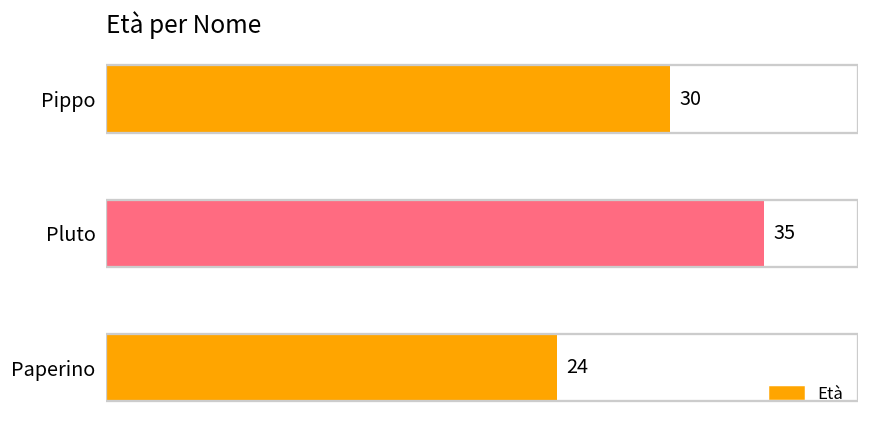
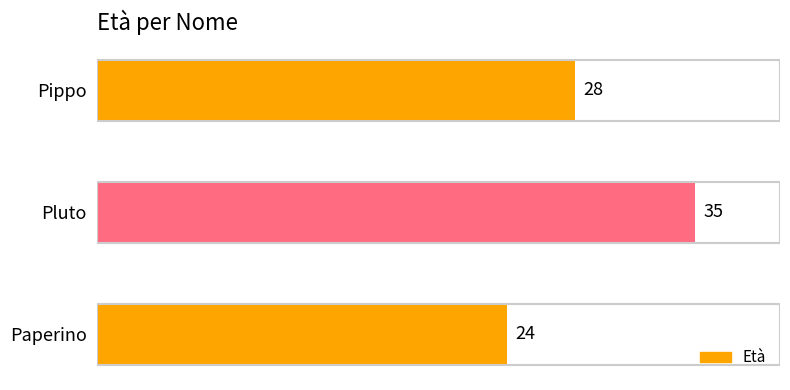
  {
-   "Pippo": 30,
+   "Pippo": 28,
    "Pluto": 35,
    "Paperino": 24
  }
